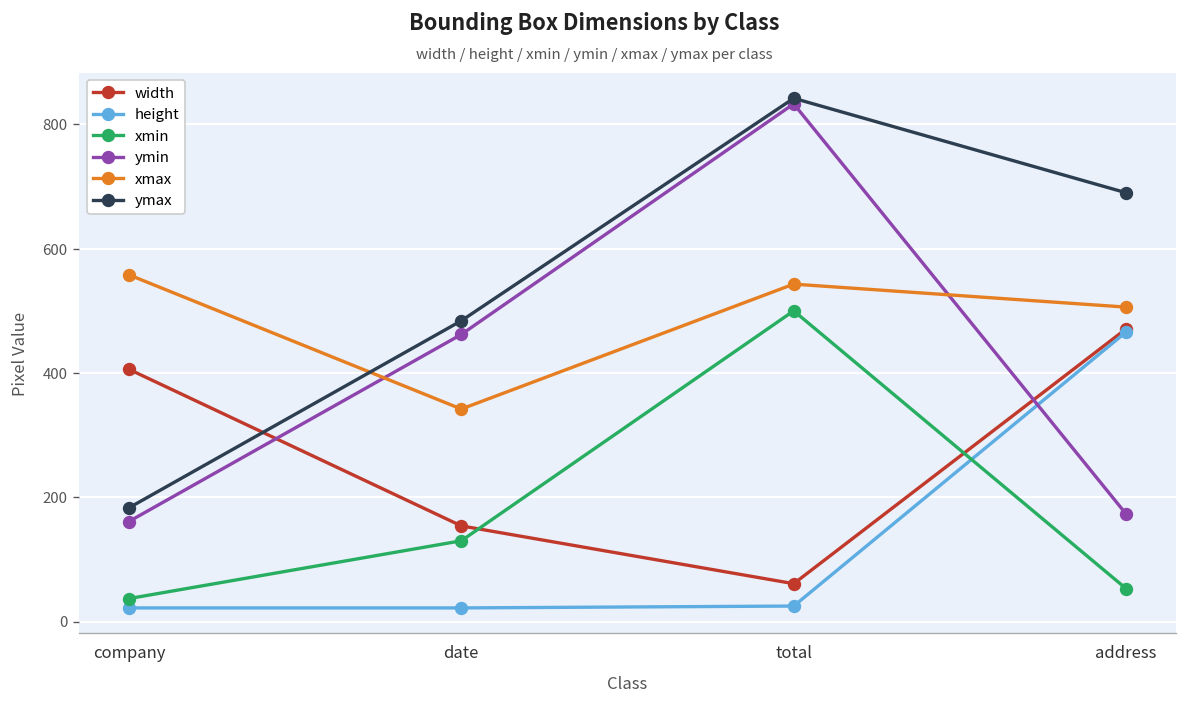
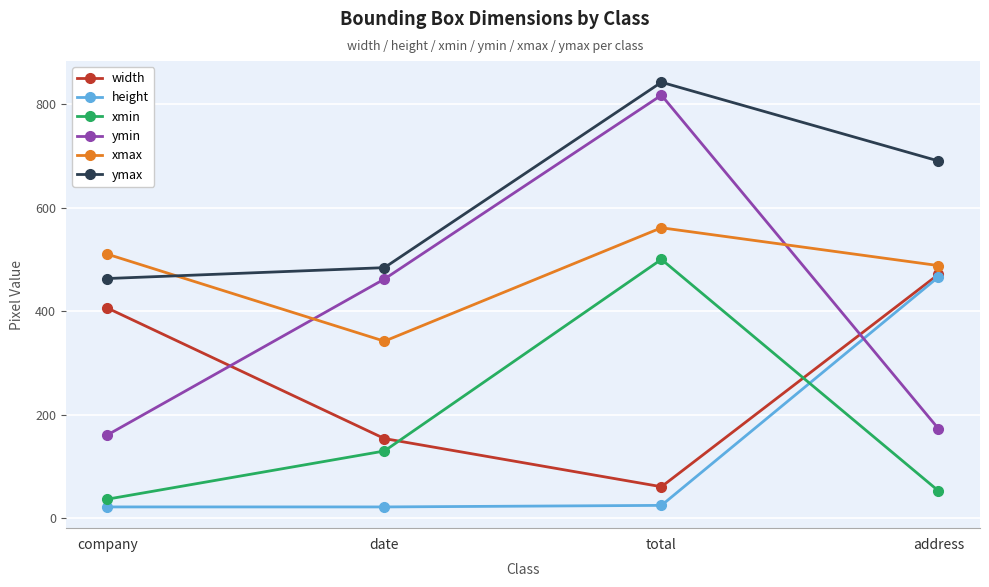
  {
    "width": {
      "company": 410,
      "date": 150,
      "total": 60,
      "address": 470
    },
    "height": {
      "company": 20,
      "date": 20,
      "total": 30,
      "address": 470
    },
    "xmin": {
      "company": 40,
      "date": 130,
      "total": 500,
      "address": 50
    },
    "ymin": {
      "company": 160,
      "date": 460,
-     "total": 830,
+     "total": 820,
      "address": 170
    },
    "xmax": {
-     "company": 560,
+     "company": 510,
      "date": 340,
-     "total": 540,
-     "address": 510
+     "total": 560,
+     "address": 490
    },
    "ymax": {
-     "company": 180,
+     "company": 460,
      "date": 480,
      "total": 840,
      "address": 690
    }
  }
